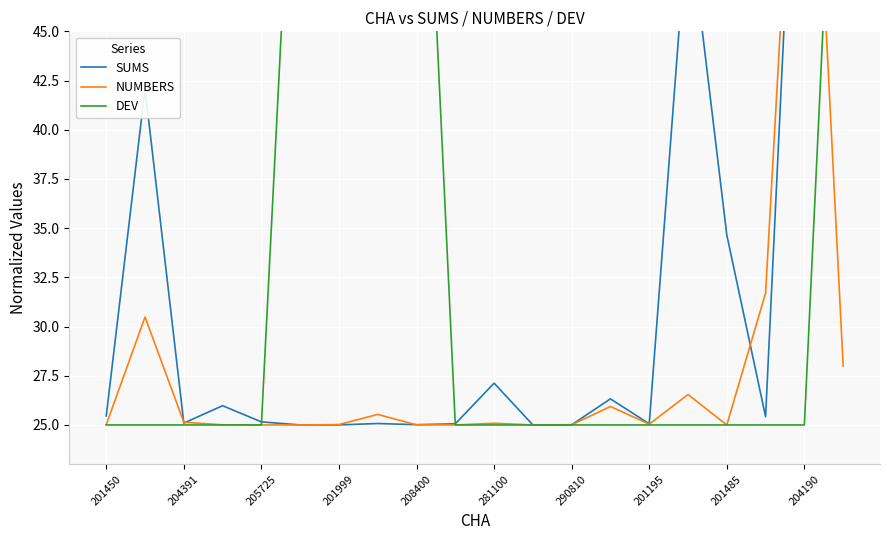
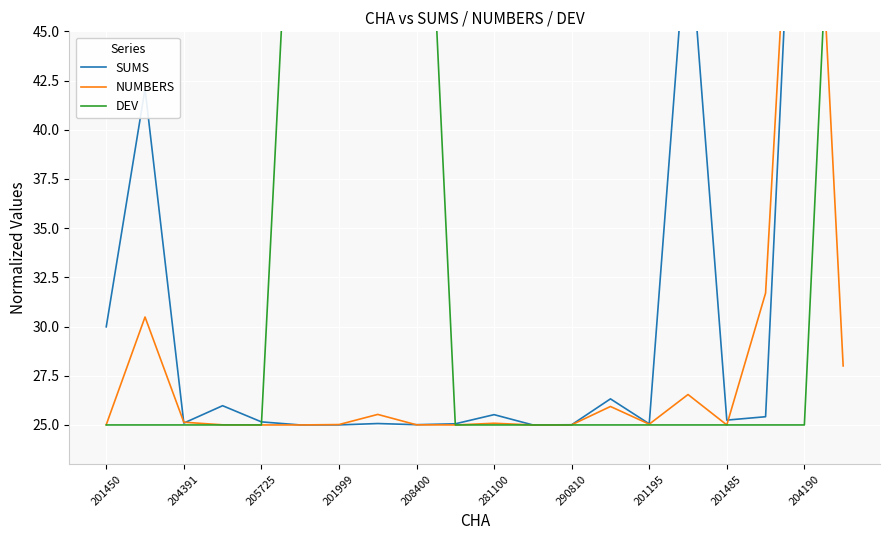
  {
    "SUMS": {
-     "201450": 25.5,
+     "201450": 30.0,
      "205725": 25.2,
-     "281100": 27.1,
-     "201485": 34.7
+     "281100": 25.5,
+     "201485": 25.2
    },
    "DEV": {
      "204190": 25.0
    }
  }
